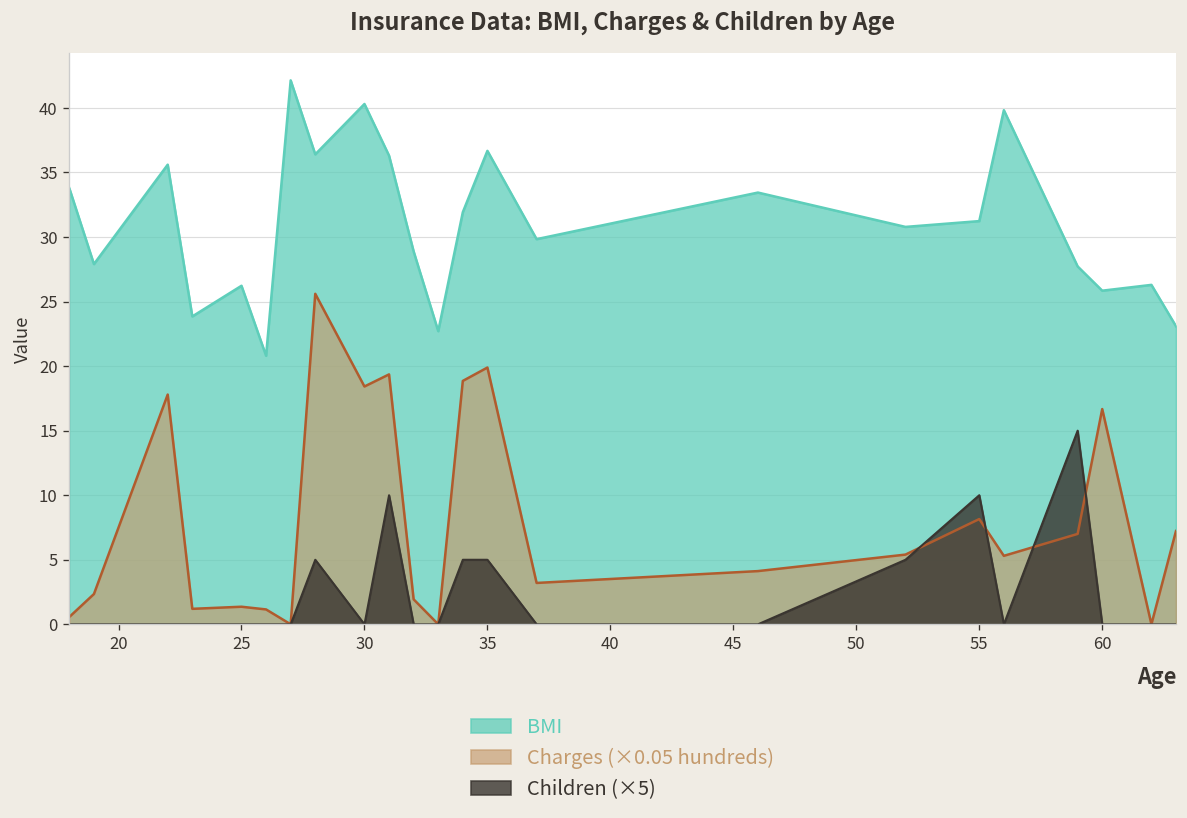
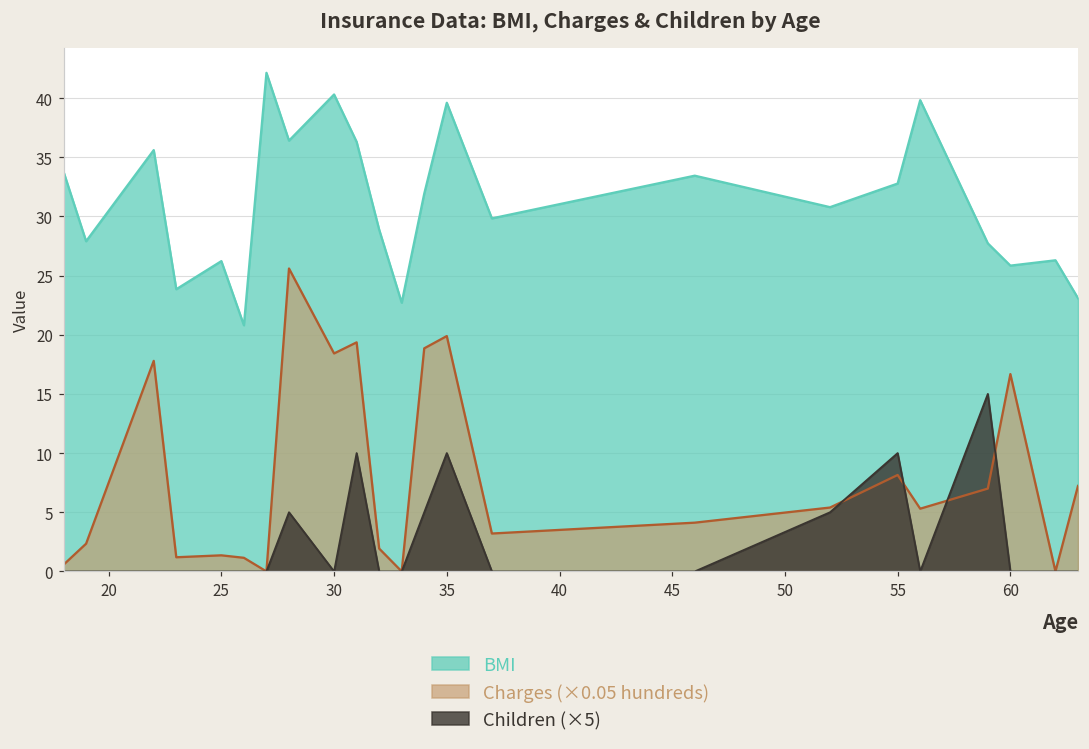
  {
    "BMI": {
      "25": 26.2,
      "30": 40.3,
-     "35": 36.7,
-     "55": 31.2,
+     "35": 39.6,
+     "55": 32.8,
      "60": 25.8
    },
    "Charges (×0.05 hundreds)": {
      "25": 1.4,
      "30": 18.4,
      "35": 19.9,
      "55": 8.2,
      "60": 16.7
    },
    "Children (×5)": {
      "25": 0.0,
      "30": 0.0,
-     "35": 5.0,
+     "35": 10.0,
      "55": 10.0,
      "60": 0.0
    }
  }
